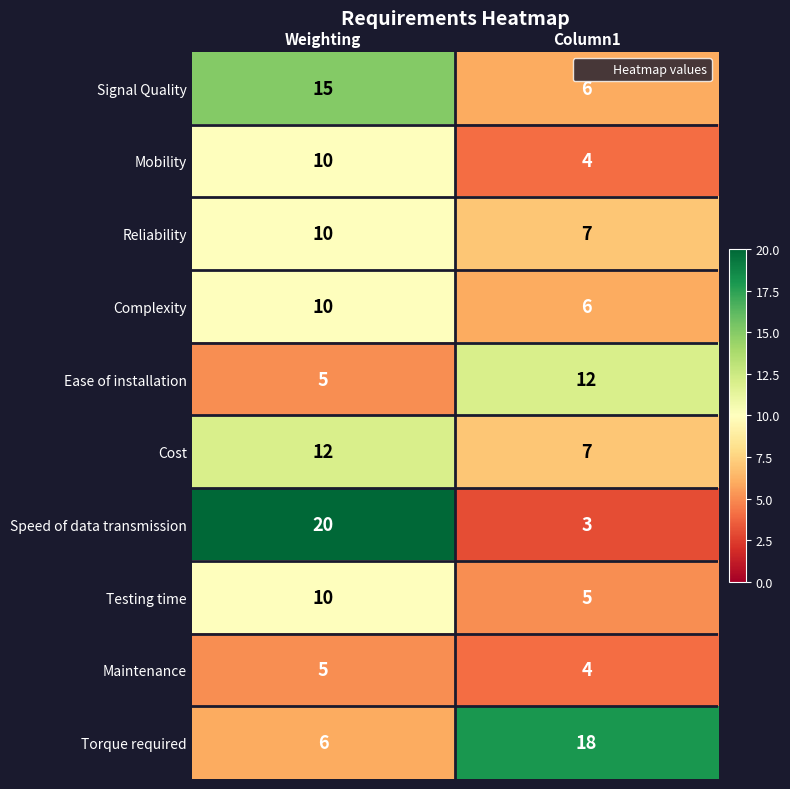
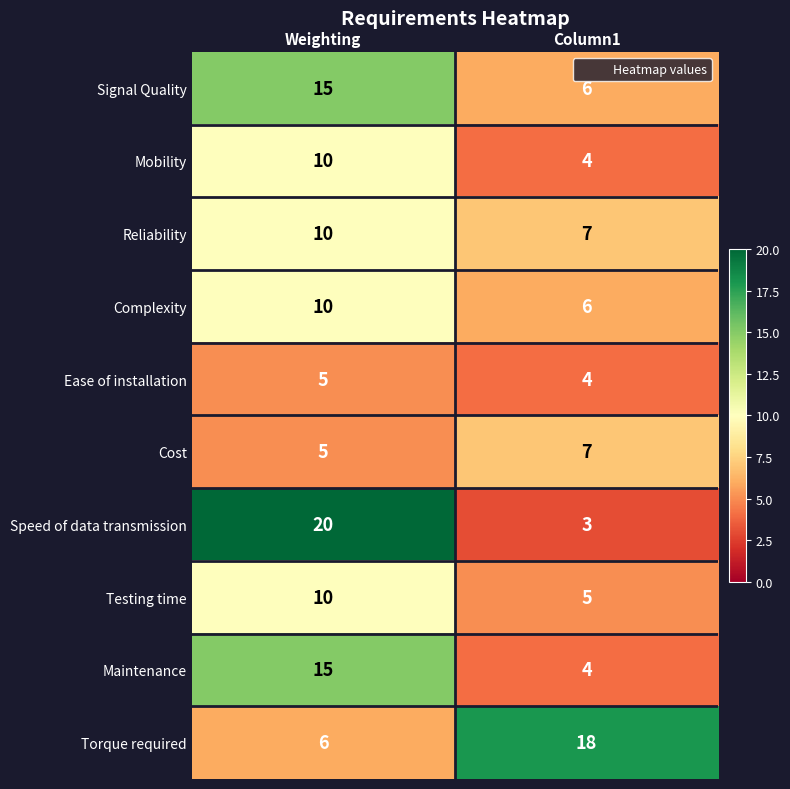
  {
    "Signal Quality": {
      "Weighting": 15
    },
    "Mobility": {
      "Weighting": 10,
      "Column1": 4
    },
    "Reliability": {
      "Weighting": 10,
      "Column1": 7
    },
    "Complexity": {
      "Weighting": 10,
      "Column1": 6
    },
    "Ease of installation": {
      "Weighting": 5,
-     "Column1": 12
+     "Column1": 4
    },
    "Cost": {
-     "Weighting": 12,
+     "Weighting": 5,
      "Column1": 7
    },
    "Speed of data transmission": {
      "Weighting": 20,
      "Column1": 3
    },
    "Testing time": {
      "Weighting": 10,
      "Column1": 5
    },
    "Maintenance": {
-     "Weighting": 5,
+     "Weighting": 15,
      "Column1": 4
    },
    "Torque required": {
      "Weighting": 6,
      "Column1": 18
    }
  }
